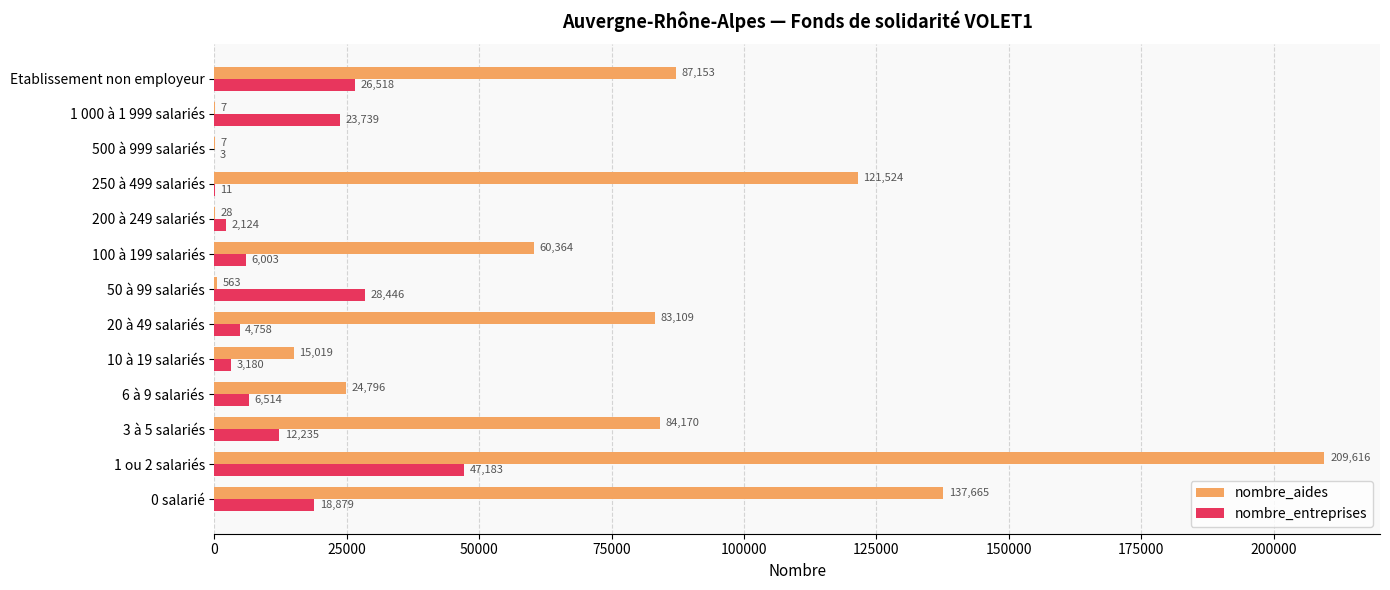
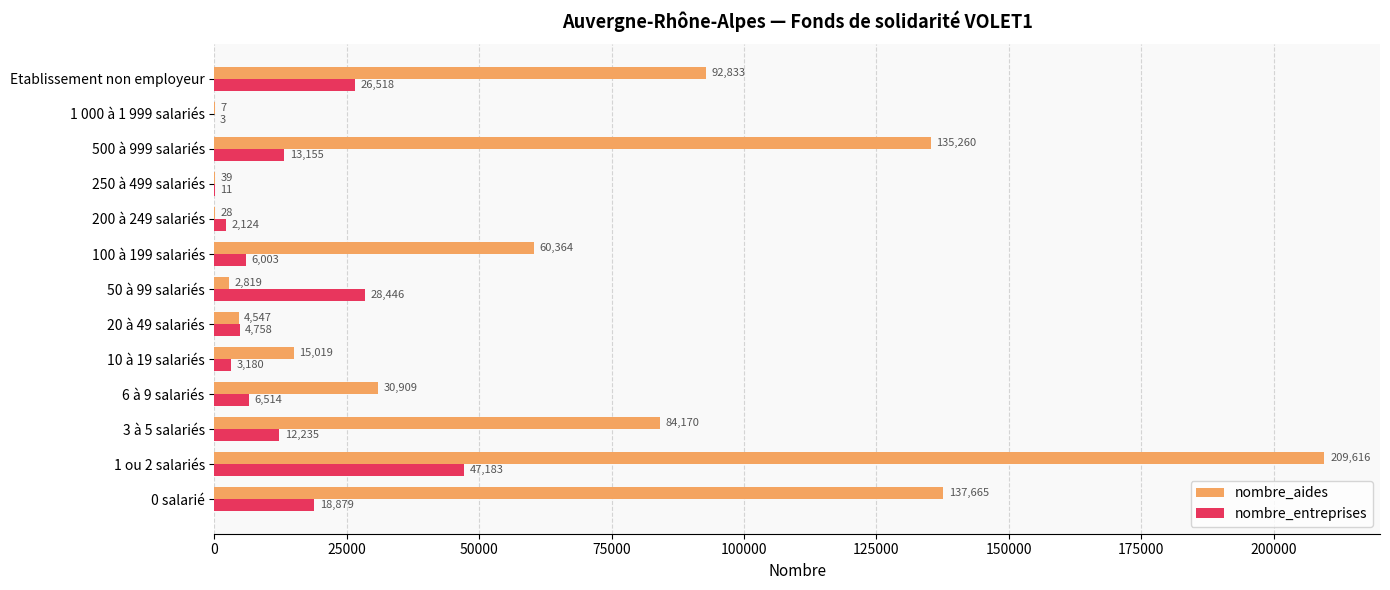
  {
    "nombre_aides": {
-     "Etablissement non employeur": "87,153",
+     "Etablissement non employeur": "92,833",
      "1 000 à 1 999 salariés": "7",
-     "500 à 999 salariés": "7",
-     "250 à 499 salariés": "121,524",
+     "500 à 999 salariés": "135,260",
+     "250 à 499 salariés": "39",
      "200 à 249 salariés": "28",
      "100 à 199 salariés": "60,364",
-     "50 à 99 salariés": "563",
-     "20 à 49 salariés": "83,109",
+     "50 à 99 salariés": "2,819",
+     "20 à 49 salariés": "4,547",
      "10 à 19 salariés": "15,019",
-     "6 à 9 salariés": "24,796",
+     "6 à 9 salariés": "30,909",
      "3 à 5 salariés": "84,170",
      "1 ou 2 salariés": "209,616",
      "0 salarié": "137,665"
    },
    "nombre_entreprises": {
      "Etablissement non employeur": "26,518",
-     "1 000 à 1 999 salariés": "23,739",
-     "500 à 999 salariés": "3",
+     "1 000 à 1 999 salariés": "3",
+     "500 à 999 salariés": "13,155",
      "250 à 499 salariés": "11",
      "200 à 249 salariés": "2,124",
      "100 à 199 salariés": "6,003",
      "50 à 99 salariés": "28,446",
      "20 à 49 salariés": "4,758",
      "10 à 19 salariés": "3,180",
      "6 à 9 salariés": "6,514",
      "3 à 5 salariés": "12,235",
      "1 ou 2 salariés": "47,183",
      "0 salarié": "18,879"
    }
  }
